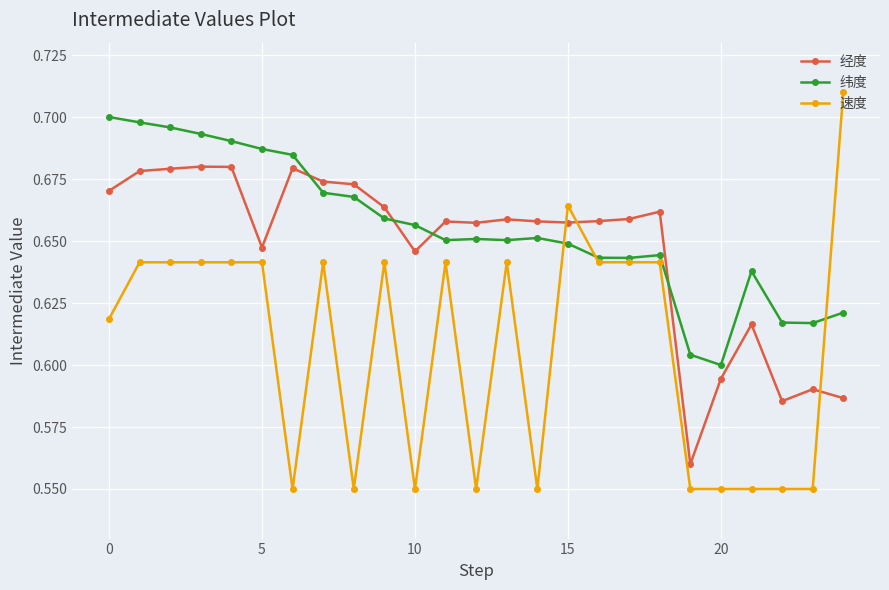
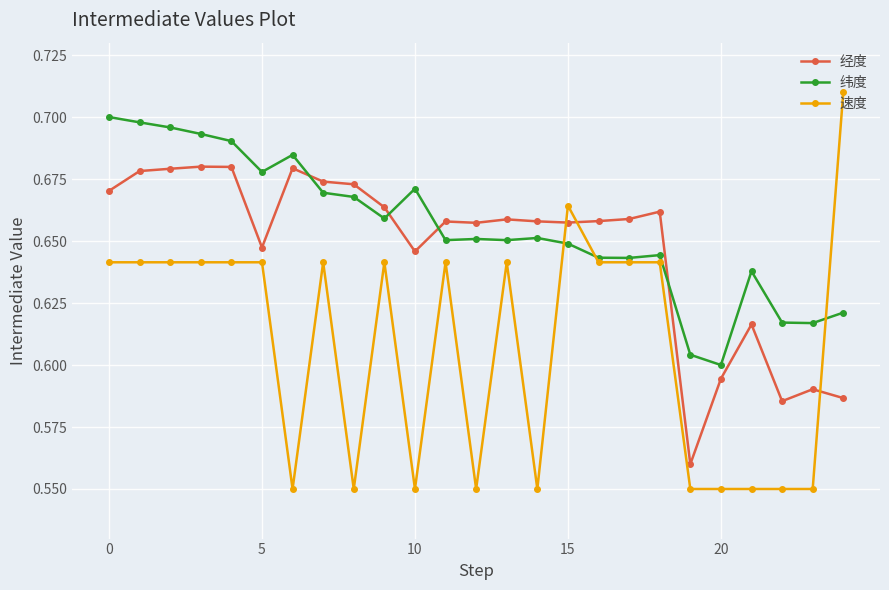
  {
    "经度": {
      "0": 0.670,
      "5": 0.647,
      "10": 0.646,
      "15": 0.657,
      "20": 0.594
    },
    "纬度": {
      "0": 0.700,
-     "5": 0.687,
-     "10": 0.656,
+     "5": 0.678,
+     "10": 0.671,
      "15": 0.649,
      "20": 0.600
    },
    "速度": {
-     "0": 0.619,
+     "0": 0.641,
      "5": 0.641,
      "10": 0.550,
      "15": 0.664,
      "20": 0.550
    }
  }
